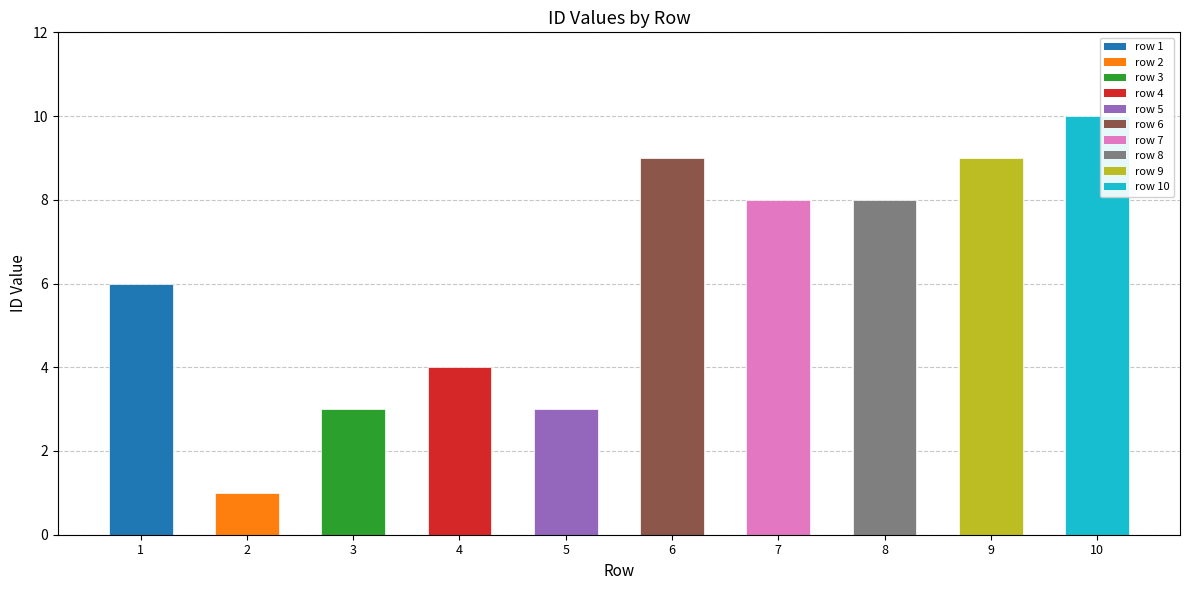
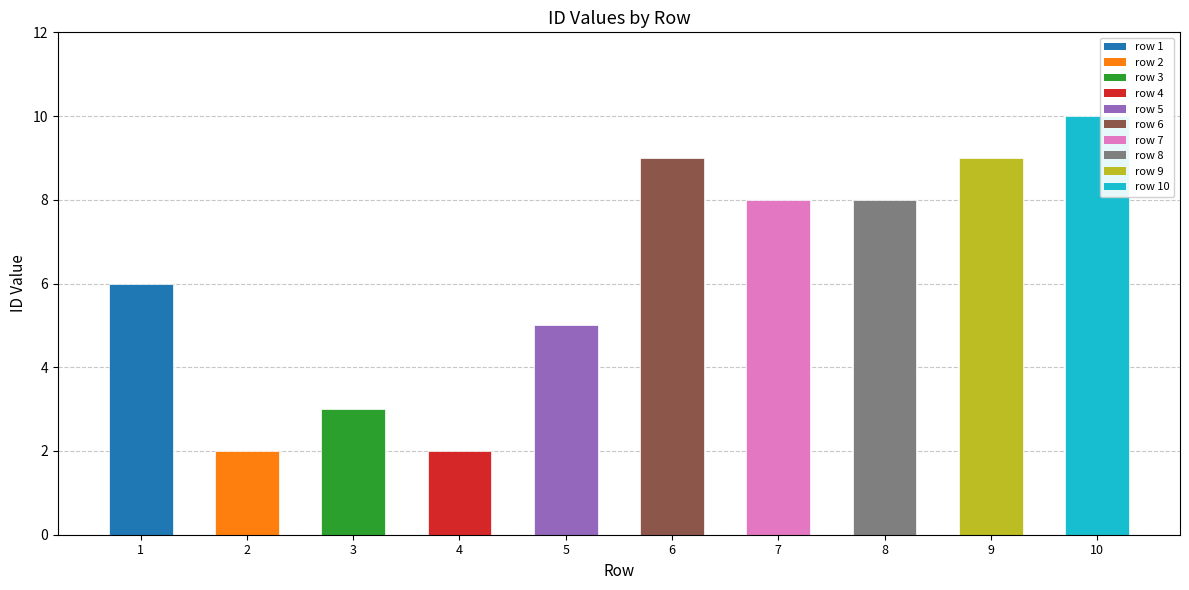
  {
    "1": 6,
-   "2": 1,
+   "2": 2,
    "3": 3,
-   "4": 4,
-   "5": 3,
+   "4": 2,
+   "5": 5,
    "6": 9,
    "7": 8,
    "8": 8,
    "9": 9,
    "10": 10
  }
